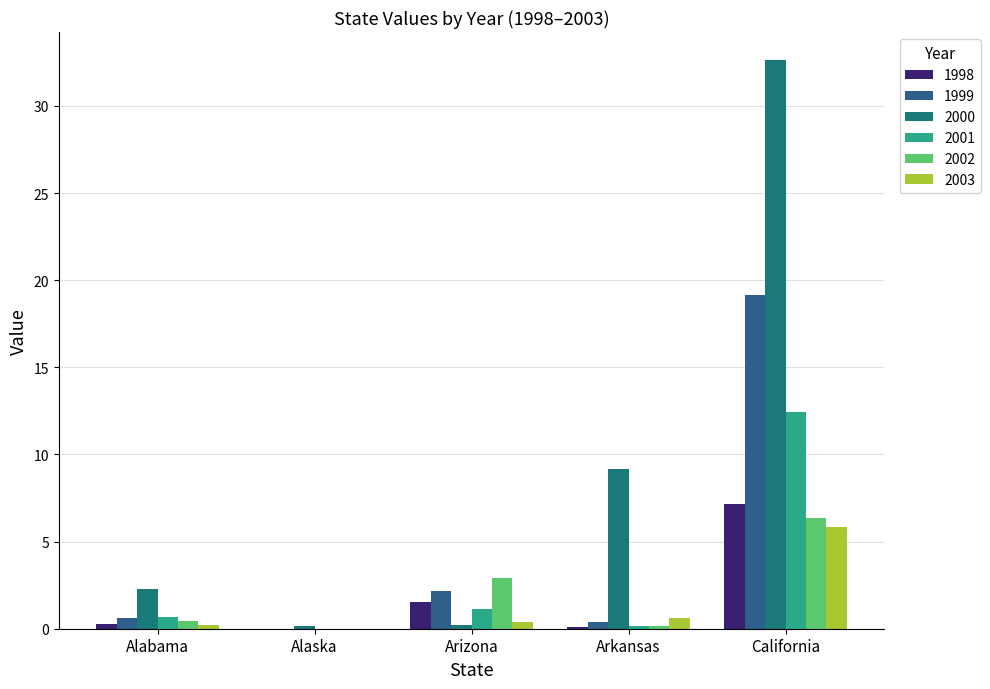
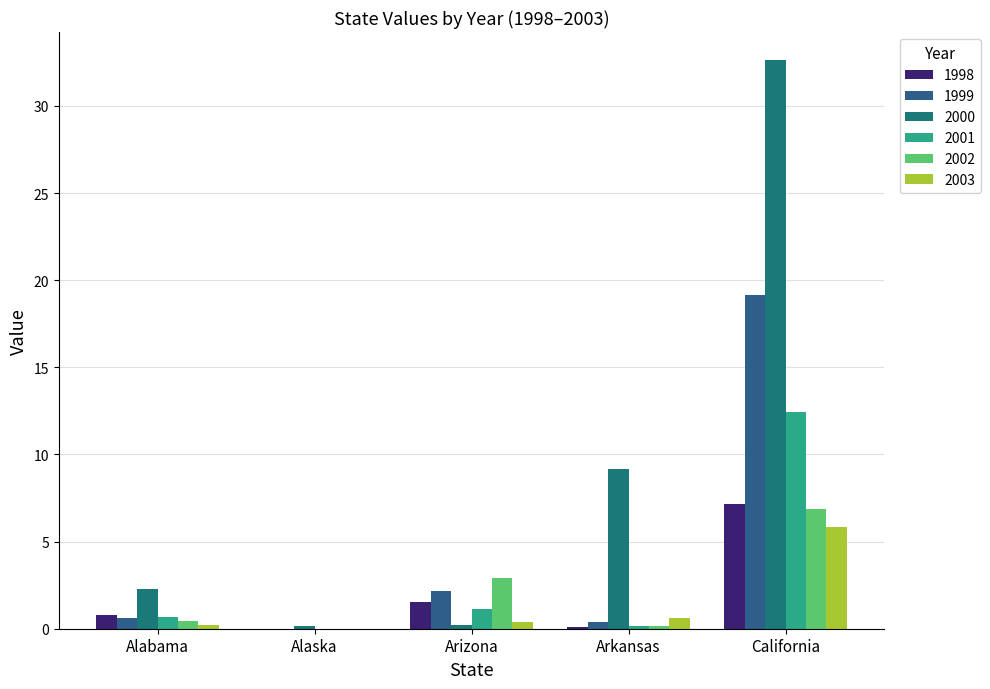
  {
    "1998": {
-     "Alabama": 0.3,
+     "Alabama": 0.8,
      "Alaska": 0.0,
      "Arizona": 1.5,
      "California": 7.1
    },
    "2002": {
      "Alabama": 0.5,
      "Alaska": 0.0,
      "Arizona": 2.9,
-     "California": 6.4
+     "California": 6.9
    },
    "2003": {
      "Alabama": 0.2,
      "Alaska": 0.0,
      "Arizona": 0.4,
      "Arkansas": 0.6,
      "California": 5.9
    }
  }
